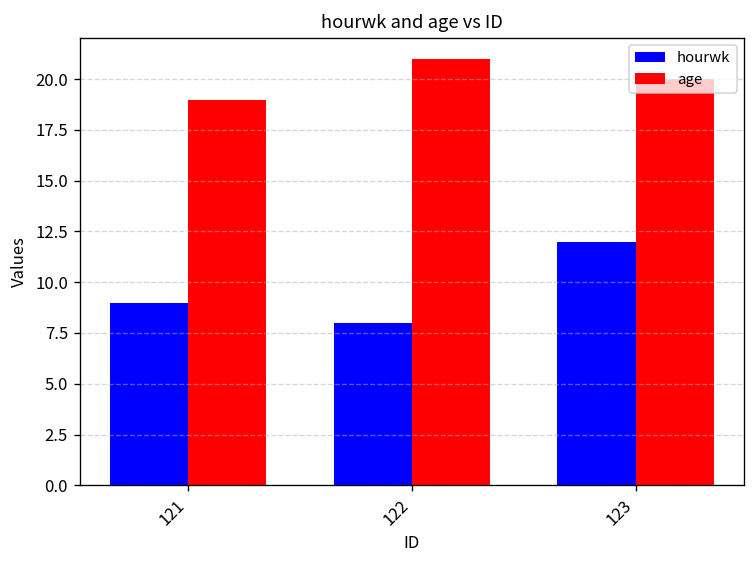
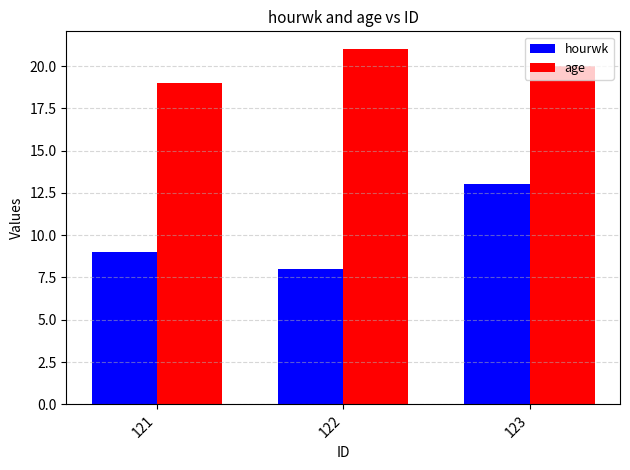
  {
    "hourwk": {
      "121": 9,
      "122": 8,
-     "123": 12
+     "123": 13
    },
    "age": {
      "121": 19,
      "122": 21
    }
  }
